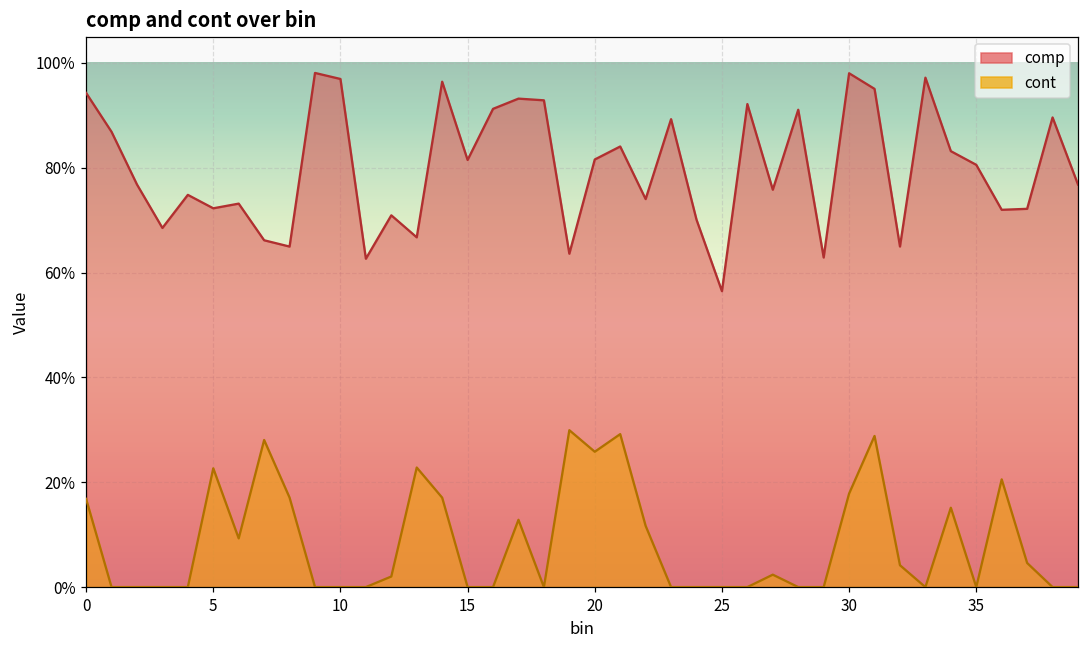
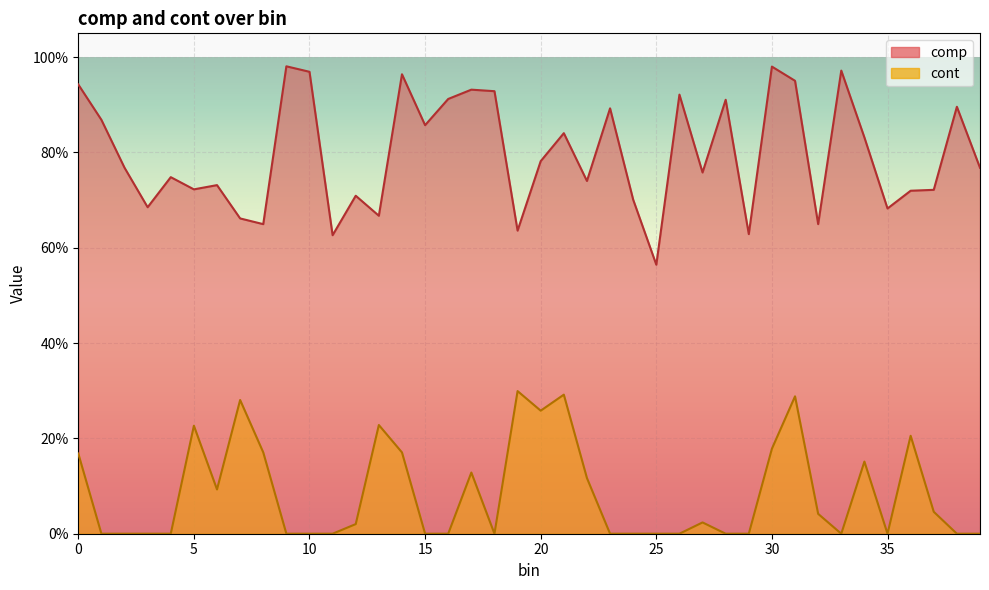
  {
    "comp": {
      "0": "94%",
      "5": "72%",
      "10": "97%",
-     "15": "81%",
-     "20": "82%",
+     "15": "86%",
+     "20": "78%",
      "25": "56%",
      "30": "98%",
-     "35": "81%"
+     "35": "68%"
    },
    "cont": {
      "0": "17%",
      "5": "23%",
      "10": "0%",
      "15": "0%",
      "20": "26%",
      "25": "0%",
      "30": "18%",
      "35": "0%"
    }
  }
